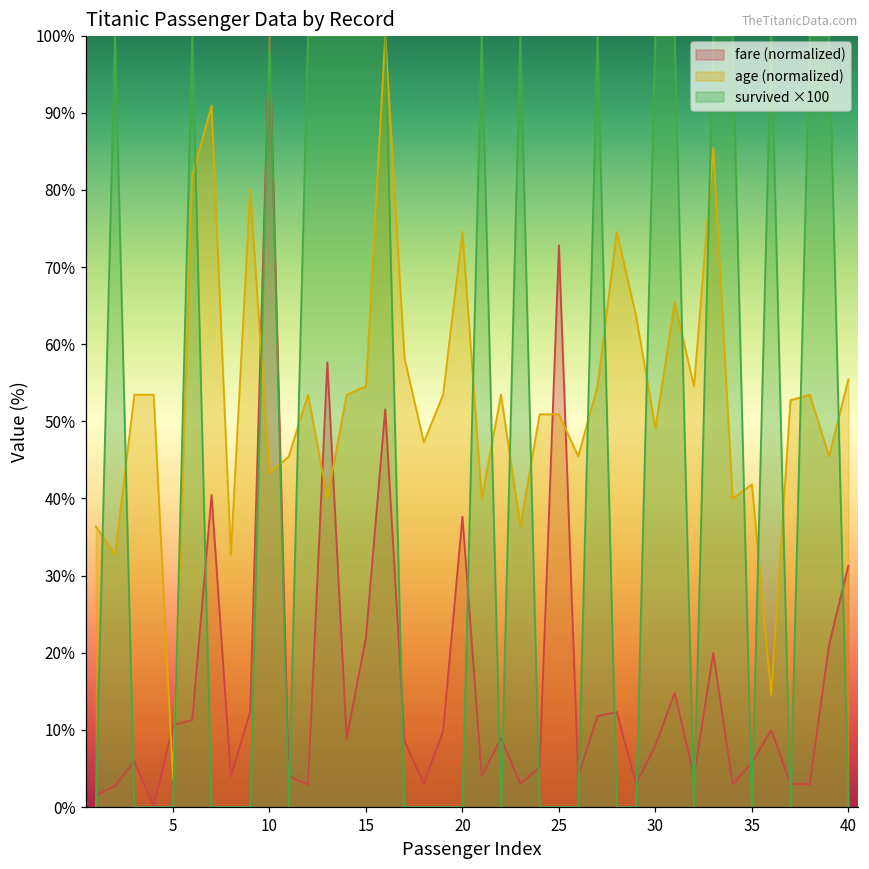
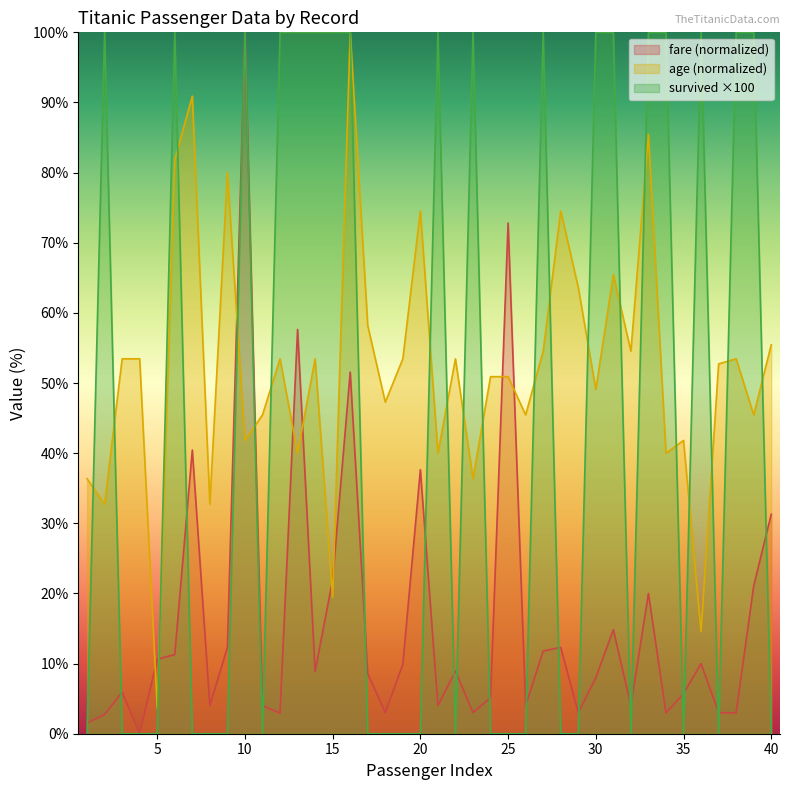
  {
    "fare (normalized)": {
      "5": "11%",
      "15": "22%",
      "20": "38%",
      "25": "73%",
      "30": "8%",
      "35": "6%",
      "40": "31%"
    },
    "age (normalized)": {
      "5": "4%",
-     "10": "43%",
-     "15": "55%",
+     "10": "42%",
+     "15": "19%",
      "20": "75%",
      "25": "51%",
      "30": "49%",
      "35": "42%",
      "40": "55%"
    },
    "survived ×100": {
      "5": "0%",
      "15": "100%",
      "20": "0%",
      "25": "0%",
      "30": "100%",
      "35": "0%",
      "40": "0%"
    }
  }
